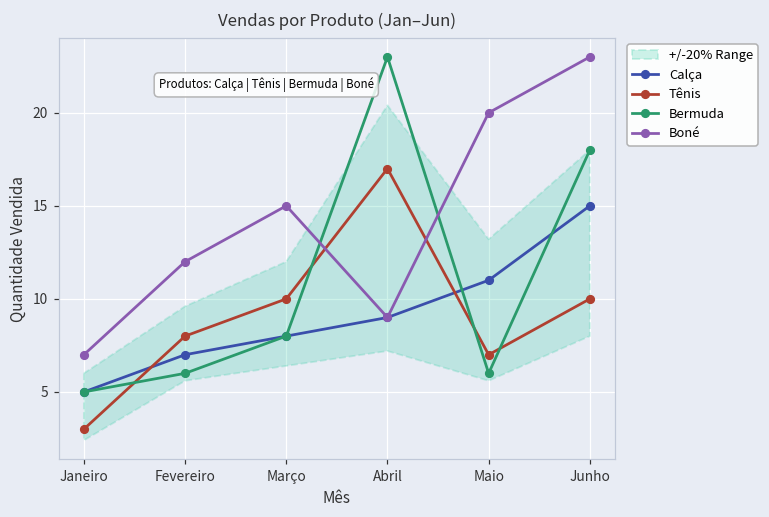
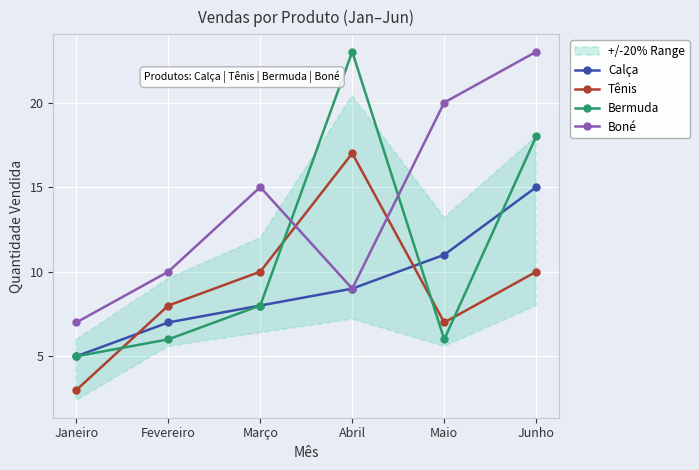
  {
    "Calça": {
      "Fevereiro": 7,
      "Maio": 11,
      "Junho": 15
    },
    "Tênis": {
      "Janeiro": 3,
      "Fevereiro": 8,
      "Março": 10,
      "Abril": 17,
      "Maio": 7,
      "Junho": 10
    },
    "Bermuda": {
      "Fevereiro": 6,
      "Abril": 23,
      "Maio": 6
    },
    "Boné": {
      "Janeiro": 7,
-     "Fevereiro": 12,
+     "Fevereiro": 10,
      "Março": 15,
      "Maio": 20,
      "Junho": 23
    }
  }
